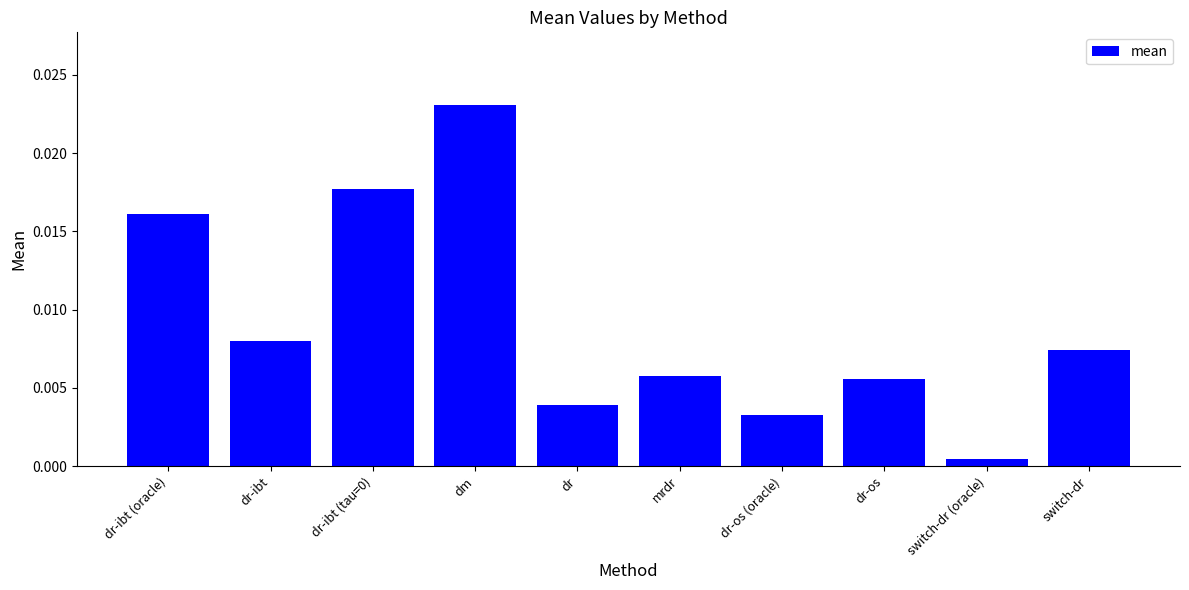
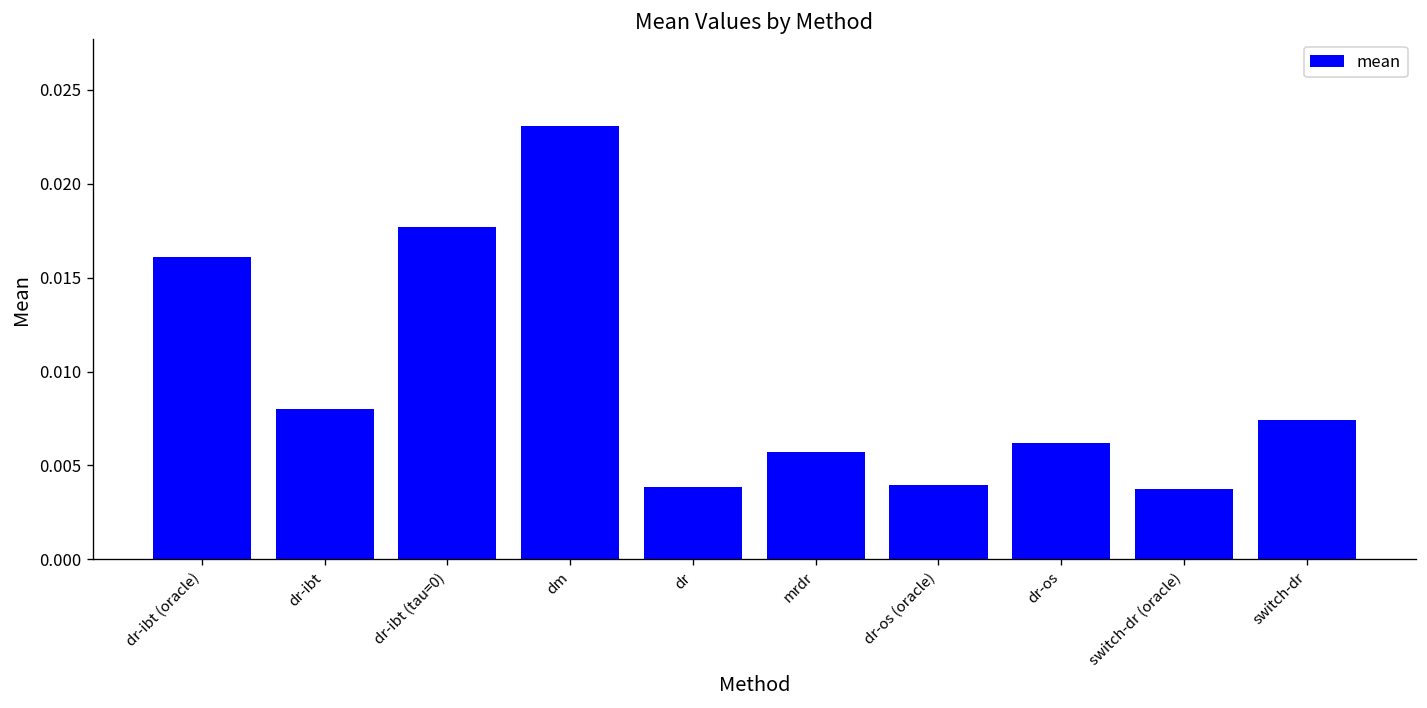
  {
    "dr-ibt (oracle)": 0.0161,
    "dr-ibt": 0.0080,
    "dr-ibt (tau=0)": 0.0177,
    "dm": 0.0231,
    "dr": 0.0039,
    "mrdr": 0.0057,
-   "dr-os (oracle)": 0.0033,
-   "dr-os": 0.0056,
-   "switch-dr (oracle)": 0.0005,
+   "dr-os (oracle)": 0.0040,
+   "dr-os": 0.0062,
+   "switch-dr (oracle)": 0.0038,
    "switch-dr": 0.0074
  }
